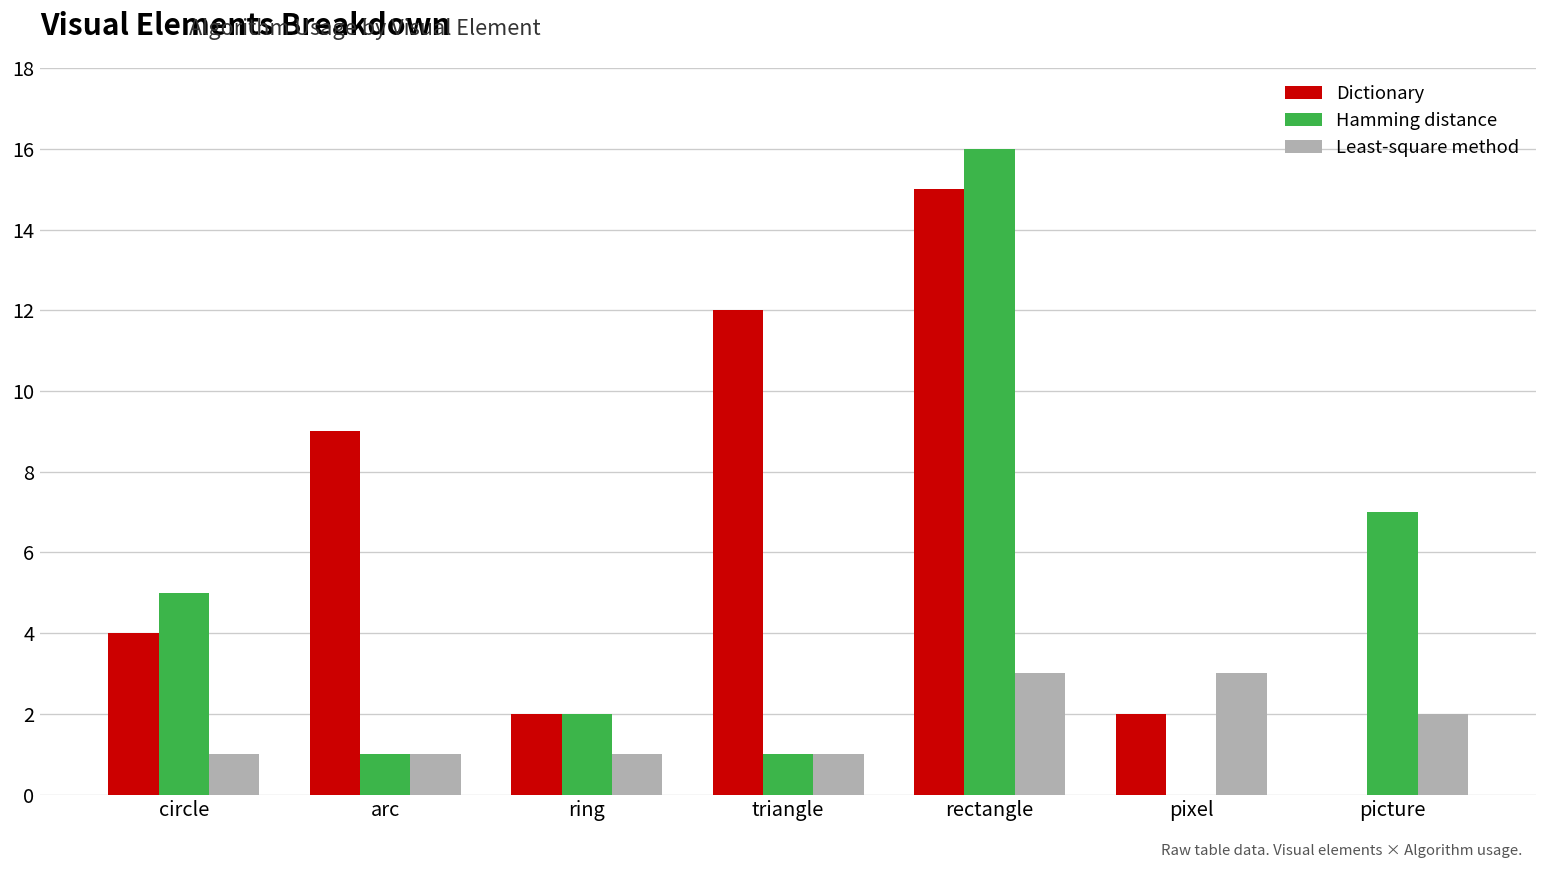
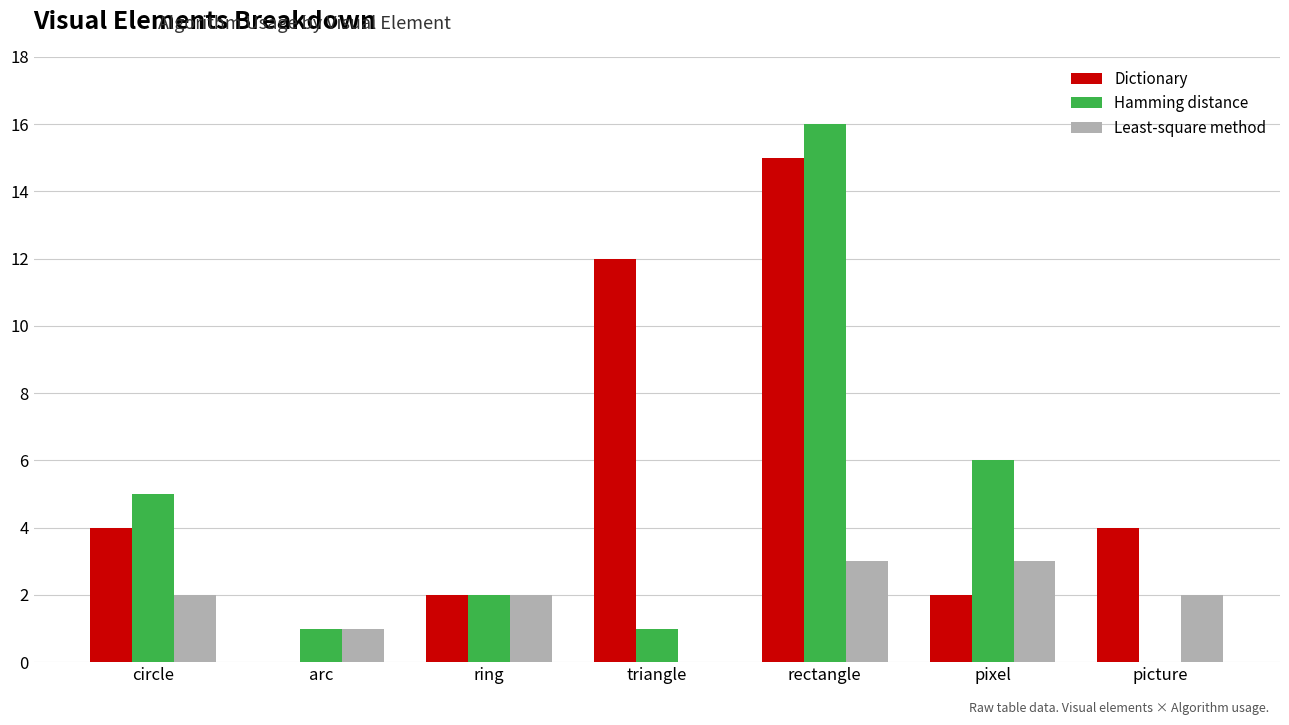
  {
    "Dictionary": {
      "circle": 4,
-     "arc": 9,
+     "arc": 0,
      "ring": 2,
      "triangle": 12,
      "rectangle": 15,
      "pixel": 2,
-     "picture": 0
+     "picture": 4
    },
    "Hamming distance": {
      "circle": 5,
      "arc": 1,
      "ring": 2,
      "triangle": 1,
      "rectangle": 16,
-     "pixel": 0,
-     "picture": 7
+     "pixel": 6,
+     "picture": 0
    },
    "Least-square method": {
-     "circle": 1,
+     "circle": 2,
      "arc": 1,
-     "ring": 1,
-     "triangle": 1,
+     "ring": 2,
+     "triangle": 0,
      "rectangle": 3,
      "pixel": 3,
      "picture": 2
    }
  }
